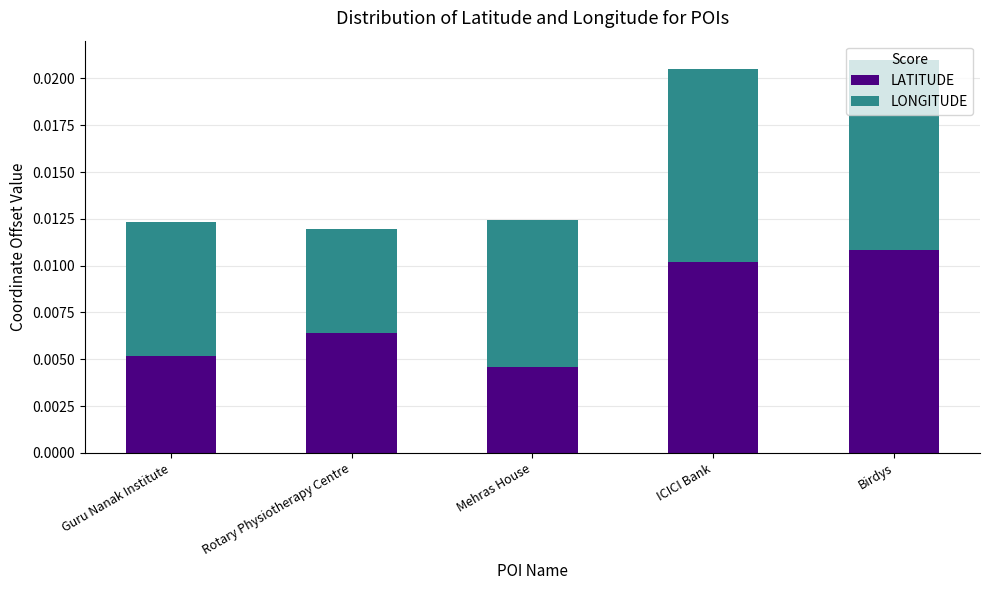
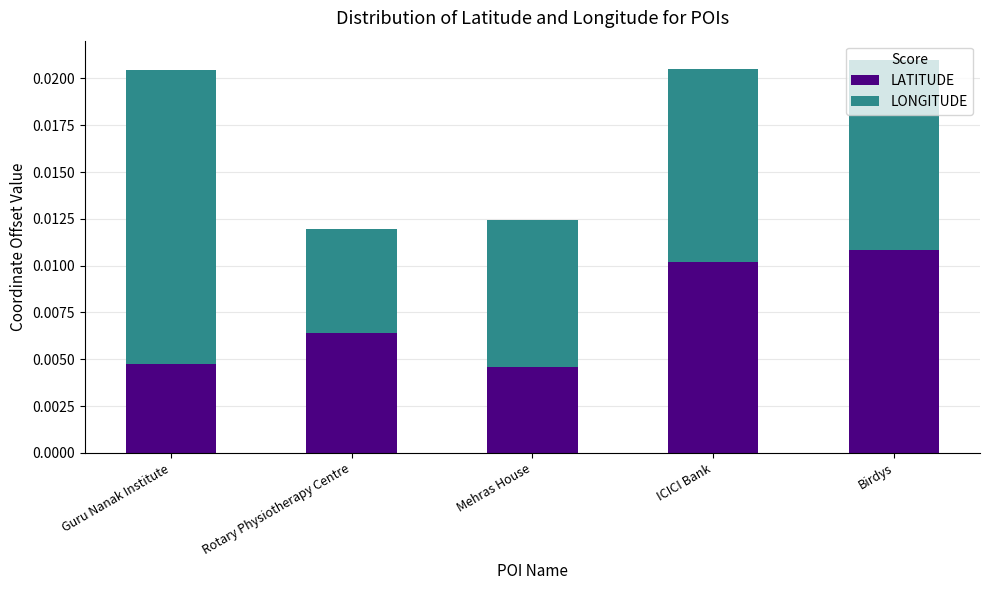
  {
    "LATITUDE": {
-     "Guru Nanak Institute": 0.0052,
+     "Guru Nanak Institute": 0.0048,
      "Rotary Physiotherapy Centre": 0.0064,
      "Mehras House": 0.0046,
      "ICICI Bank": 0.0102,
      "Birdys": 0.0108
    },
    "LONGITUDE": {
-     "Guru Nanak Institute": 0.0071,
+     "Guru Nanak Institute": 0.0157,
      "Rotary Physiotherapy Centre": 0.0055,
      "Mehras House": 0.0078,
      "ICICI Bank": 0.0103
    }
  }
